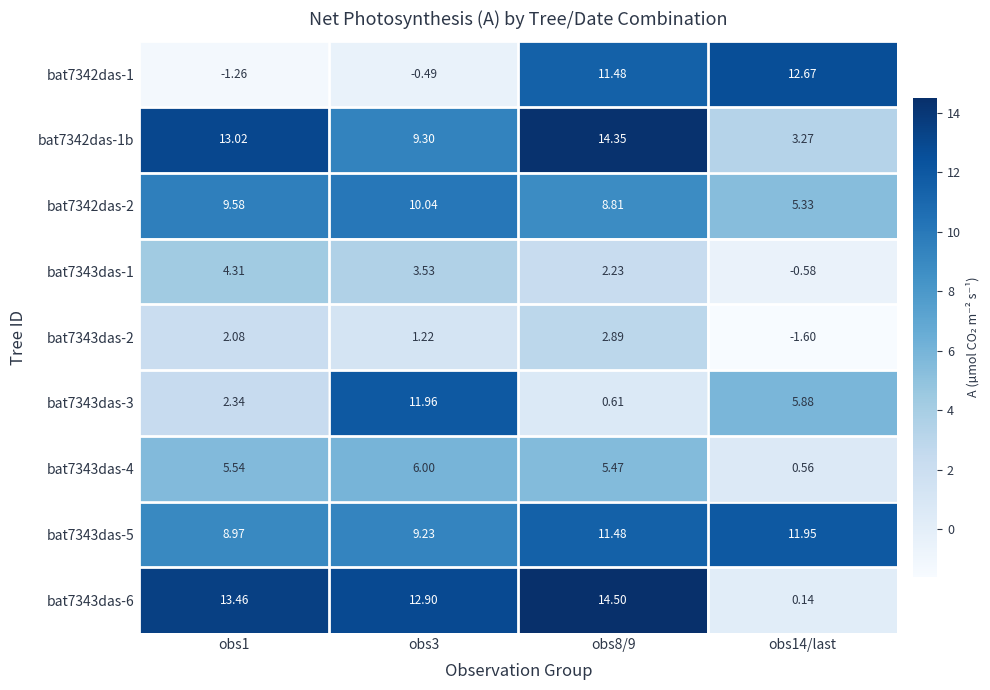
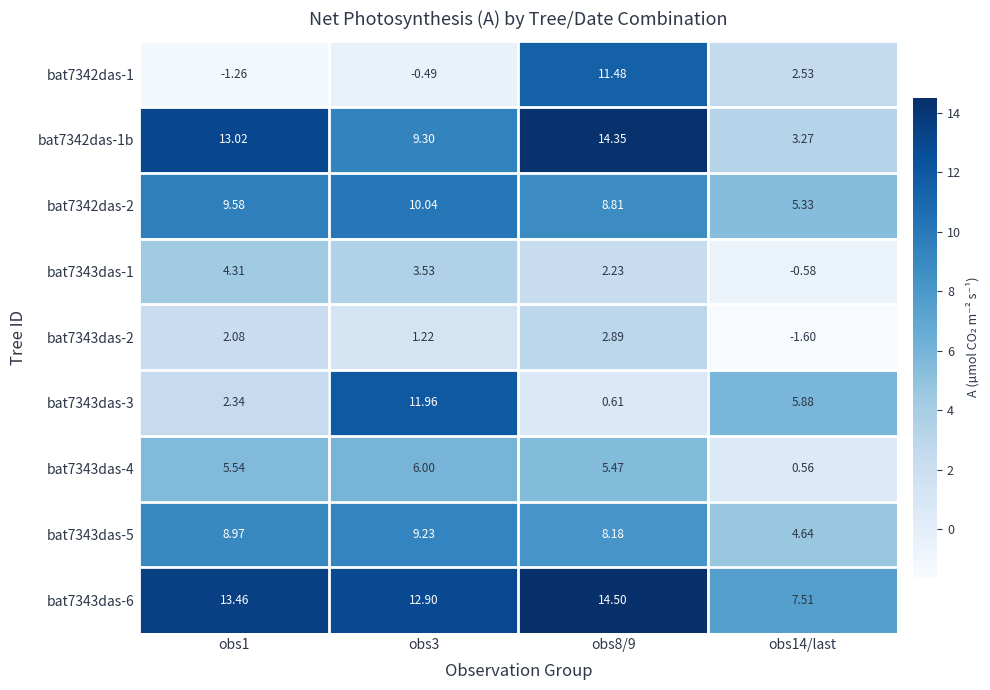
  {
    "bat7342das-1": {
      "obs1": -1.26,
      "obs3": -0.49,
      "obs8/9": 11.48,
-     "obs14/last": 12.67
+     "obs14/last": 2.53
    },
    "bat7342das-1b": {
      "obs1": 13.02,
      "obs3": 9.30,
      "obs8/9": 14.35,
      "obs14/last": 3.27
    },
    "bat7342das-2": {
      "obs1": 9.58,
      "obs3": 10.04,
      "obs8/9": 8.81,
      "obs14/last": 5.33
    },
    "bat7343das-1": {
      "obs1": 4.31,
      "obs3": 3.53,
      "obs8/9": 2.23,
      "obs14/last": -0.58
    },
    "bat7343das-2": {
      "obs1": 2.08,
      "obs3": 1.22,
      "obs8/9": 2.89,
      "obs14/last": -1.60
    },
    "bat7343das-3": {
      "obs1": 2.34,
      "obs3": 11.96,
      "obs8/9": 0.61,
      "obs14/last": 5.88
    },
    "bat7343das-4": {
      "obs1": 5.54,
      "obs3": 6.00,
      "obs8/9": 5.47,
      "obs14/last": 0.56
    },
    "bat7343das-5": {
      "obs1": 8.97,
      "obs3": 9.23,
-     "obs8/9": 11.48,
-     "obs14/last": 11.95
+     "obs8/9": 8.18,
+     "obs14/last": 4.64
    },
    "bat7343das-6": {
      "obs1": 13.46,
      "obs3": 12.90,
      "obs8/9": 14.50,
-     "obs14/last": 0.14
+     "obs14/last": 7.51
    }
  }
